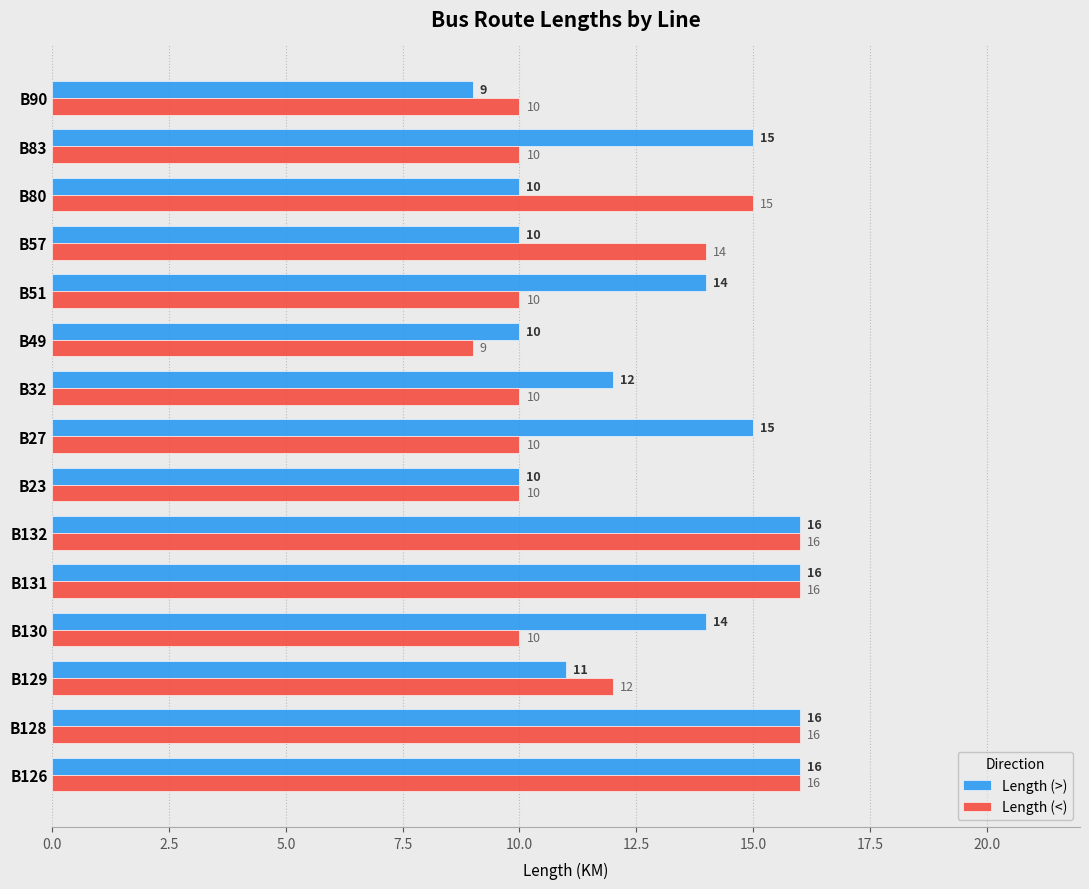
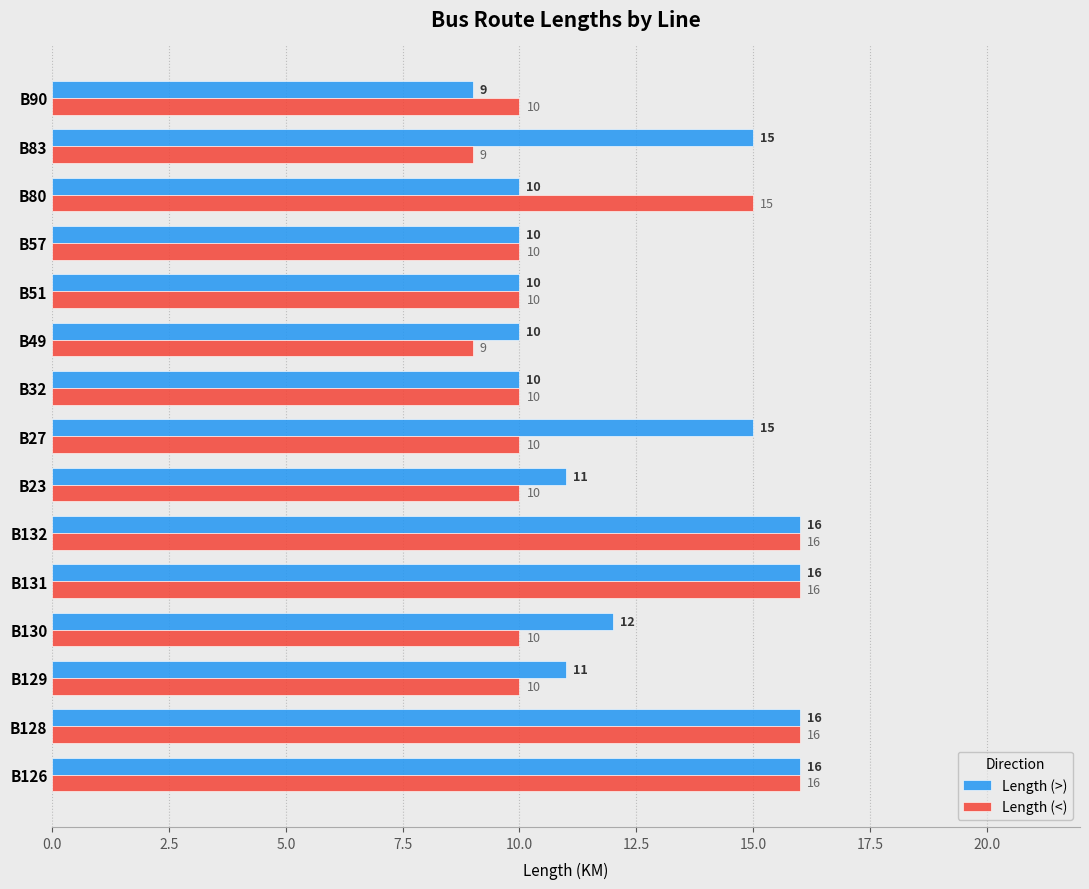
  {
    "Length (>)": {
      "B90": 9,
      "B83": 15,
      "B80": 10,
      "B57": 10,
-     "B51": 14,
+     "B51": 10,
      "B49": 10,
-     "B32": 12,
+     "B32": 10,
      "B27": 15,
-     "B23": 10,
+     "B23": 11,
      "B132": 16,
      "B131": 16,
-     "B130": 14,
+     "B130": 12,
      "B129": 11,
      "B128": 16,
      "B126": 16
    },
    "Length (<)": {
      "B90": 10,
-     "B83": 10,
+     "B83": 9,
      "B80": 15,
-     "B57": 14,
+     "B57": 10,
      "B51": 10,
      "B49": 9,
      "B32": 10,
      "B27": 10,
      "B23": 10,
      "B132": 16,
      "B131": 16,
      "B130": 10,
-     "B129": 12,
+     "B129": 10,
      "B128": 16,
      "B126": 16
    }
  }
